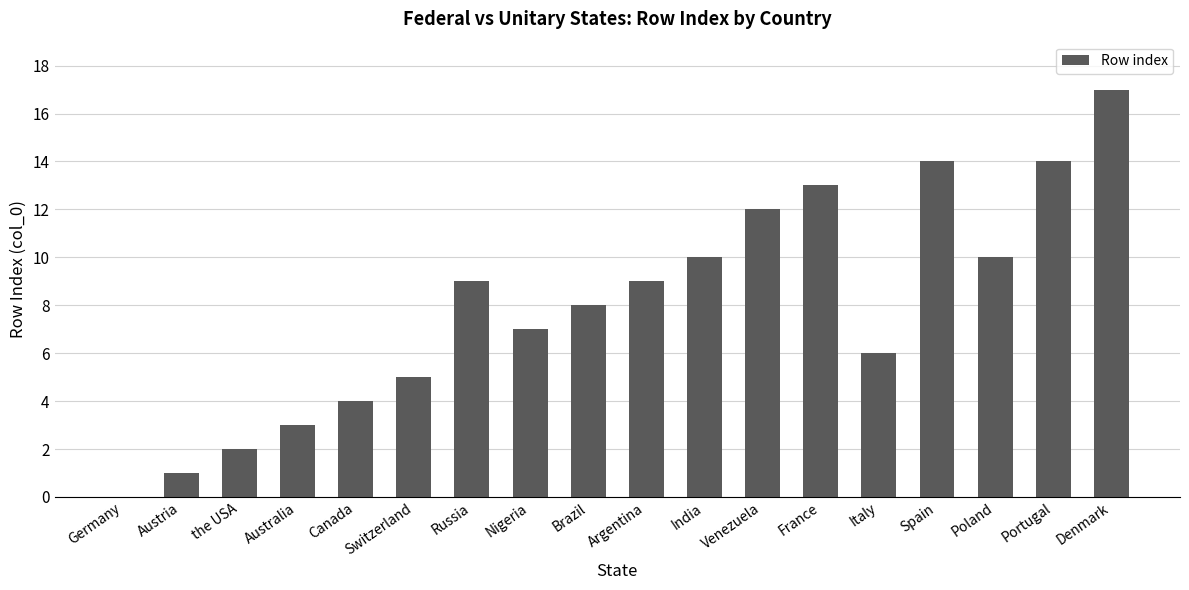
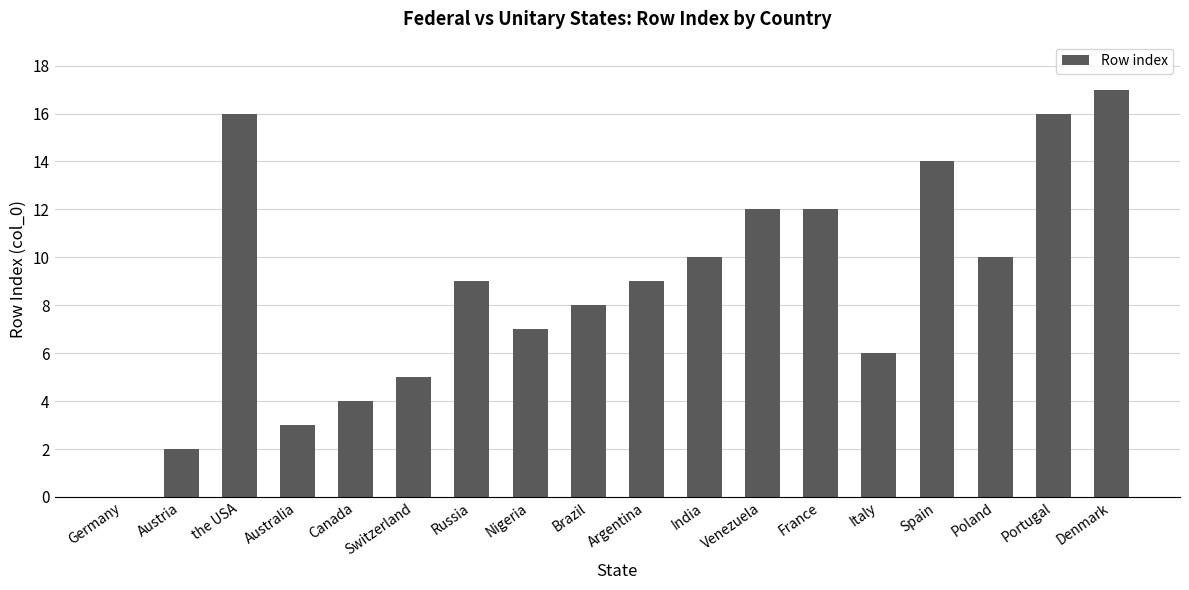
  {
    "Germany": 0,
-   "Austria": 1,
-   "the USA": 2,
+   "Austria": 2,
+   "the USA": 16,
    "Australia": 3,
    "Canada": 4,
    "Switzerland": 5,
    "Russia": 9,
    "Nigeria": 7,
    "Brazil": 8,
    "Argentina": 9,
    "India": 10,
    "Venezuela": 12,
-   "France": 13,
+   "France": 12,
    "Italy": 6,
    "Spain": 14,
    "Poland": 10,
-   "Portugal": 14,
+   "Portugal": 16,
    "Denmark": 17
  }
